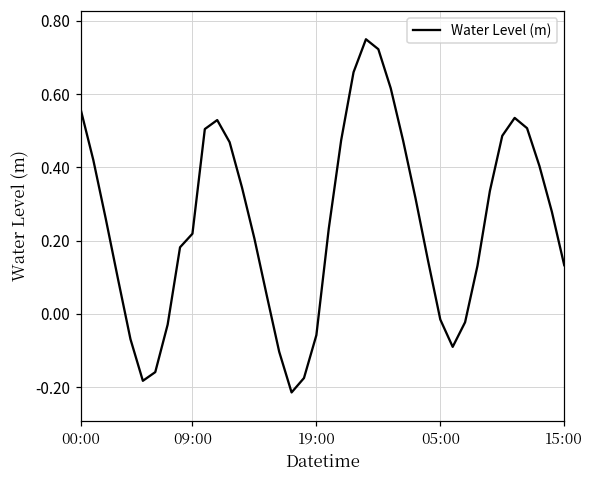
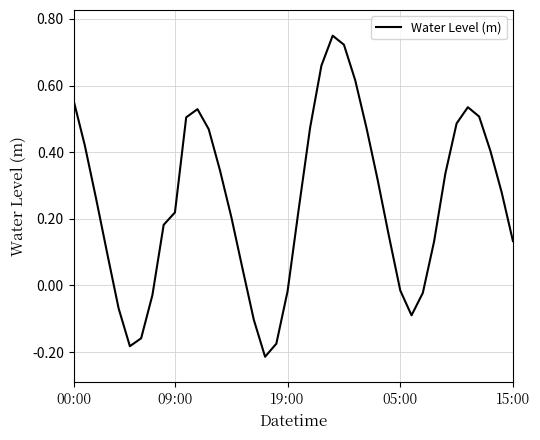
  {
    "00:00": 0.56,
    "09:00": 0.22,
-   "19:00": -0.06,
+   "19:00": -0.02,
    "05:00": -0.02,
    "15:00": 0.13
  }
